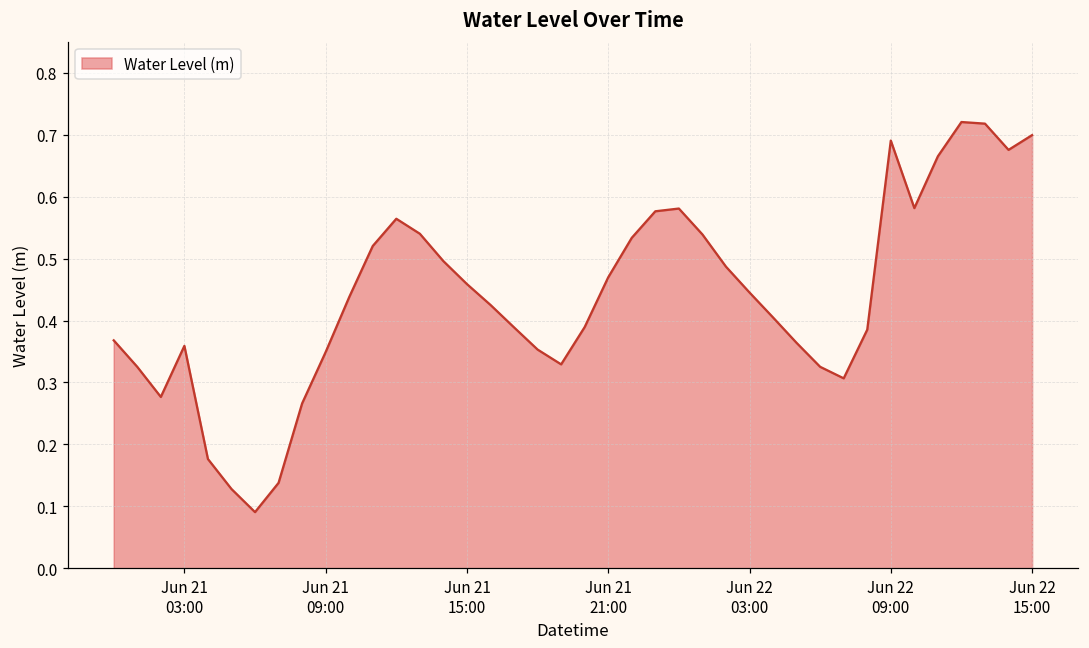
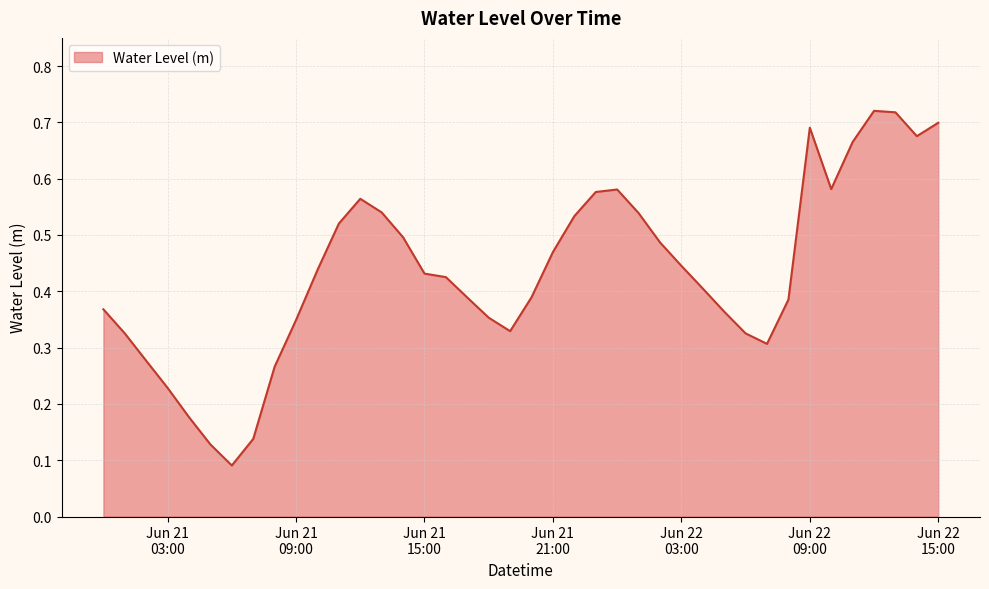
  {
-   "Jun 21 03:00": 0.36,
+   "Jun 21 03:00": 0.23,
    "Jun 21 09:00": 0.35,
-   "Jun 21 15:00": 0.46,
+   "Jun 21 15:00": 0.43,
    "Jun 21 21:00": 0.47,
    "Jun 22 03:00": 0.45,
    "Jun 22 09:00": 0.69,
    "Jun 22 15:00": 0.70
  }
